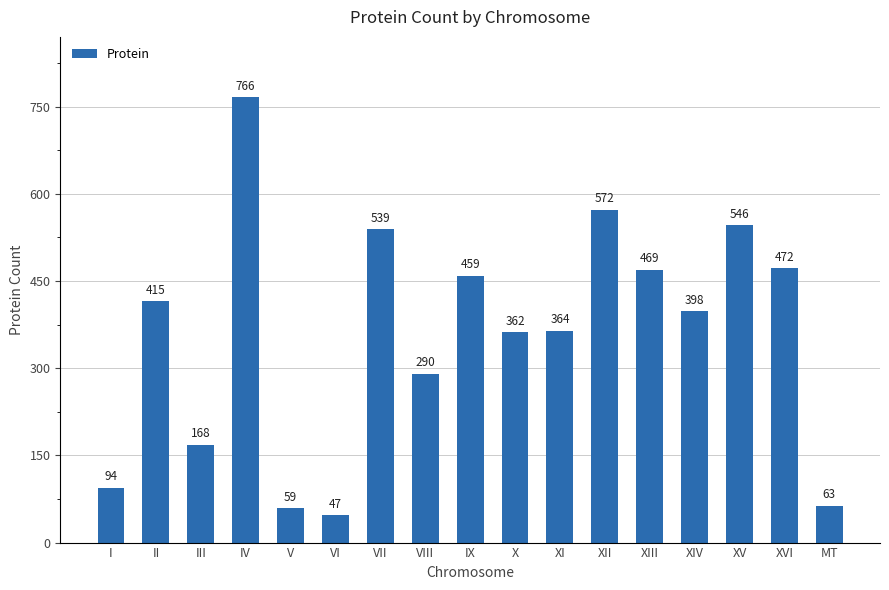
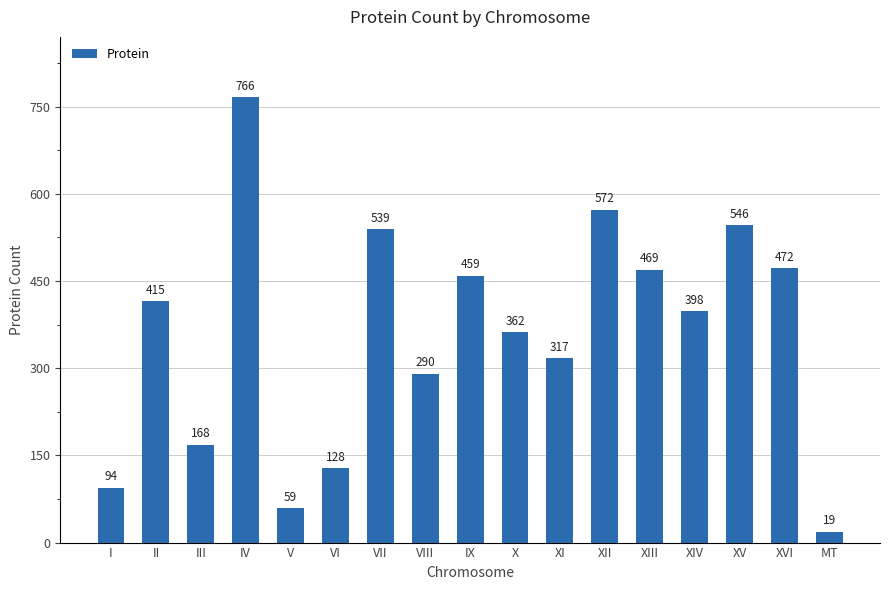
  {
    "I": 94,
    "II": 415,
    "III": 168,
    "IV": 766,
    "V": 59,
-   "VI": 47,
+   "VI": 128,
    "VII": 539,
    "VIII": 290,
    "IX": 459,
    "X": 362,
-   "XI": 364,
+   "XI": 317,
    "XII": 572,
    "XIII": 469,
    "XIV": 398,
    "XV": 546,
    "XVI": 472,
-   "MT": 63
+   "MT": 19
  }
